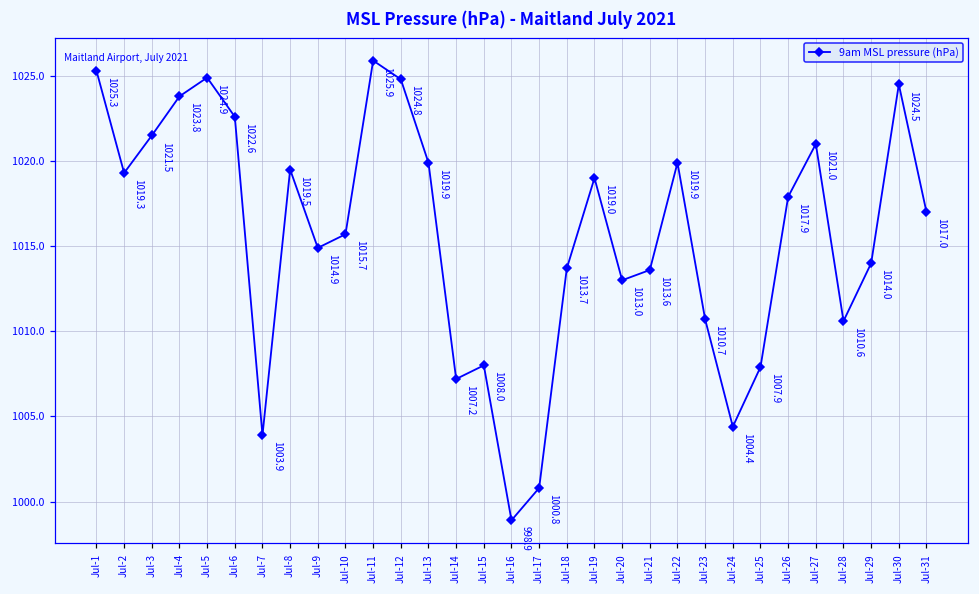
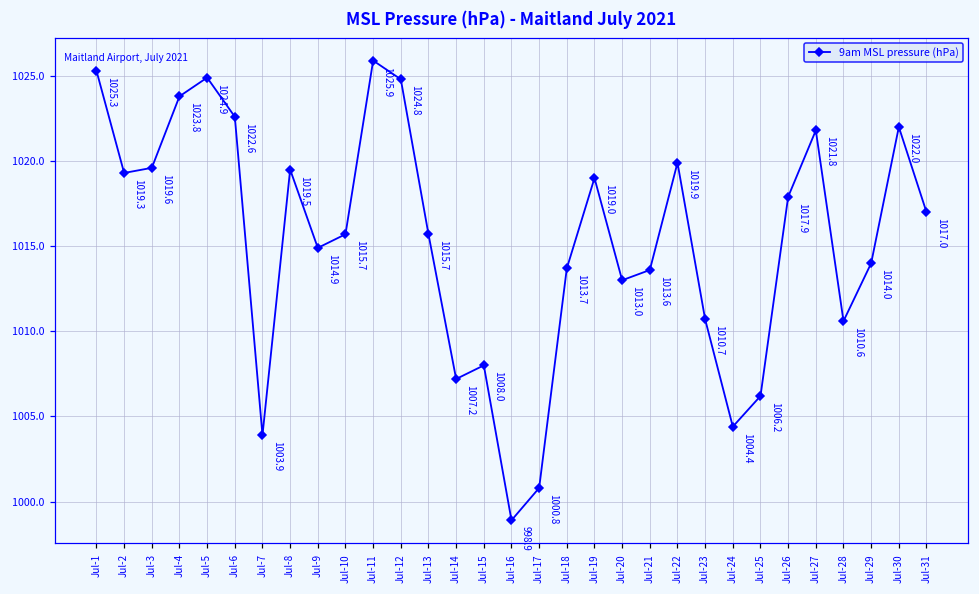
  {
    "Jul-1": 1025.3,
    "Jul-2": 1019.3,
-   "Jul-3": 1021.5,
+   "Jul-3": 1019.6,
    "Jul-4": 1023.8,
    "Jul-5": 1024.9,
    "Jul-6": 1022.6,
    "Jul-7": 1003.9,
    "Jul-8": 1019.5,
    "Jul-9": 1014.9,
    "Jul-10": 1015.7,
    "Jul-11": 1025.9,
    "Jul-12": 1024.8,
-   "Jul-13": 1019.9,
+   "Jul-13": 1015.7,
    "Jul-14": 1007.2,
    "Jul-15": 1008.0,
    "Jul-16": 998.9,
    "Jul-17": 1000.8,
    "Jul-18": 1013.7,
    "Jul-19": 1019.0,
    "Jul-20": 1013.0,
    "Jul-21": 1013.6,
    "Jul-22": 1019.9,
    "Jul-23": 1010.7,
    "Jul-24": 1004.4,
-   "Jul-25": 1007.9,
+   "Jul-25": 1006.2,
    "Jul-26": 1017.9,
-   "Jul-27": 1021.0,
+   "Jul-27": 1021.8,
    "Jul-28": 1010.6,
    "Jul-29": 1014.0,
-   "Jul-30": 1024.5,
+   "Jul-30": 1022.0,
    "Jul-31": 1017.0
  }
